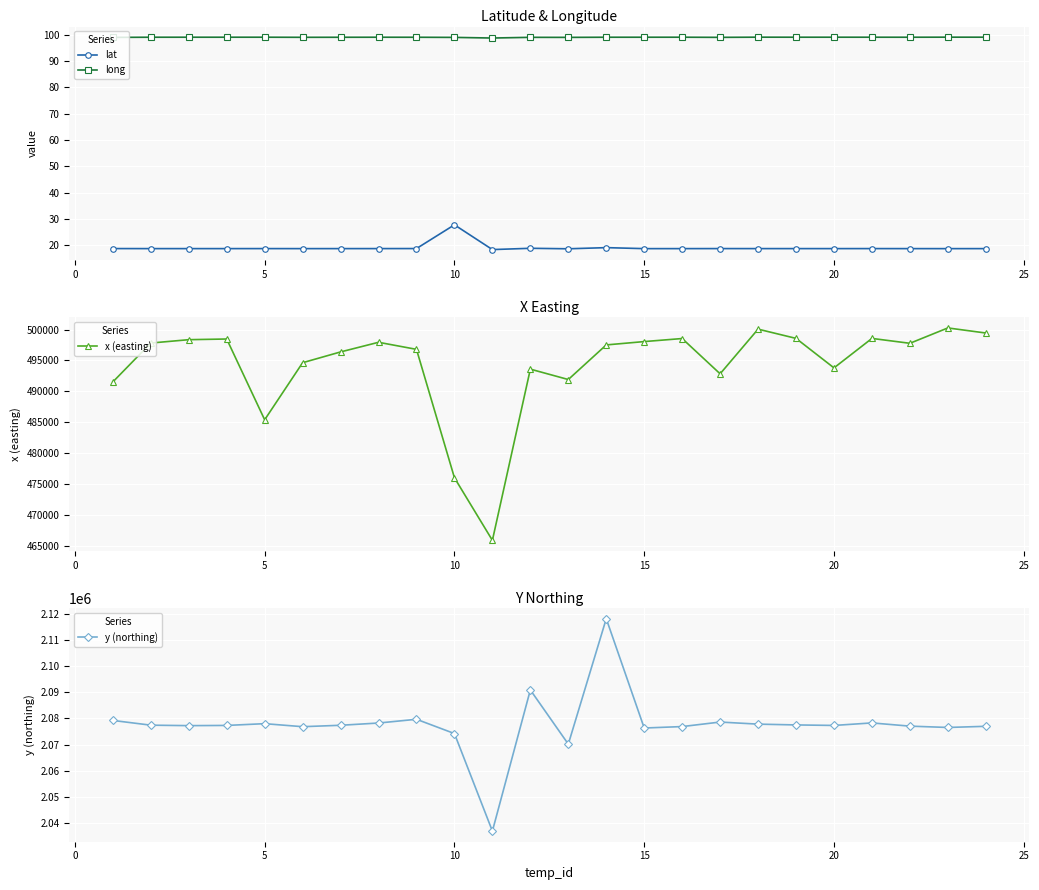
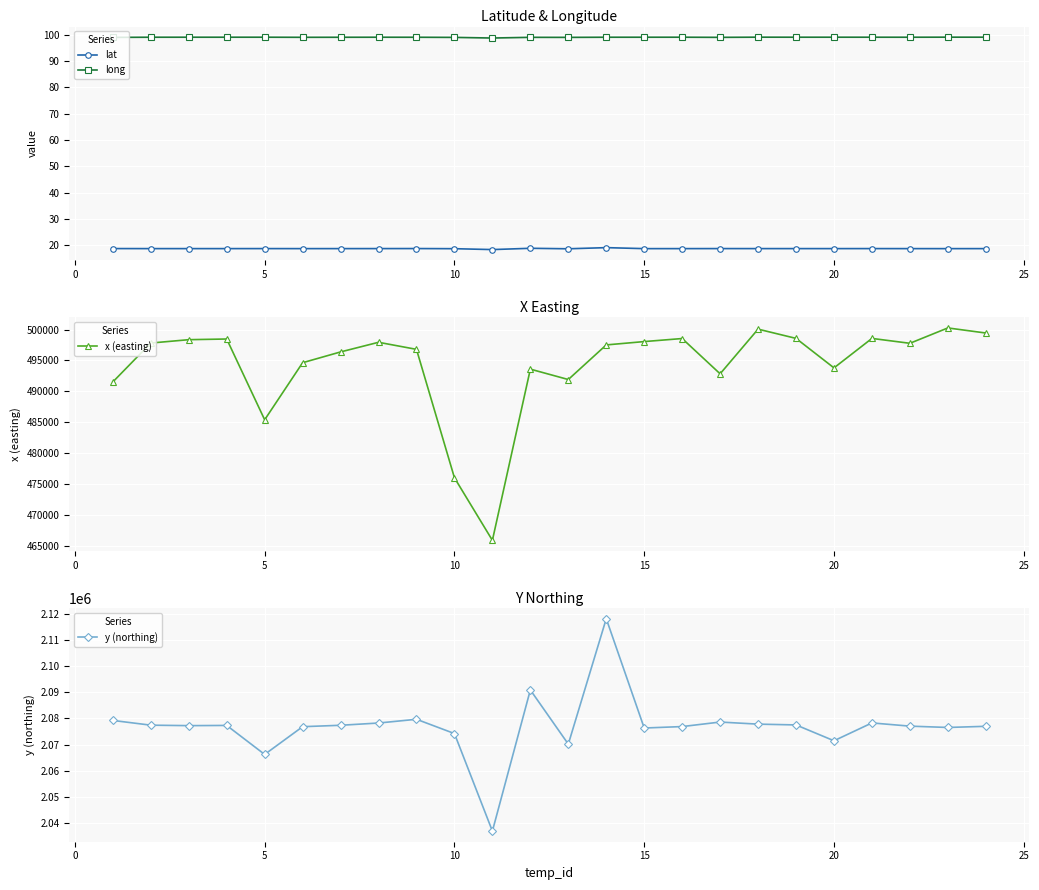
  {
    "Latitude & Longitude": {
      "lat": {
        "5": 19,
-       "10": 28,
+       "10": 19,
        "15": 19,
        "20": 19
      },
      "long": {
        "5": 99,
        "10": 99,
        "15": 99,
        "20": 99
      }
    },
    "X Easting": {
      "5": 485000,
      "10": 476000,
      "15": 498000,
      "20": 494000
    },
    "Y Northing": {
-     "5": 2078000,
+     "5": 2066000,
      "10": 2074000,
      "15": 2076000,
-     "20": 2077000
+     "20": 2071000
    }
  }
